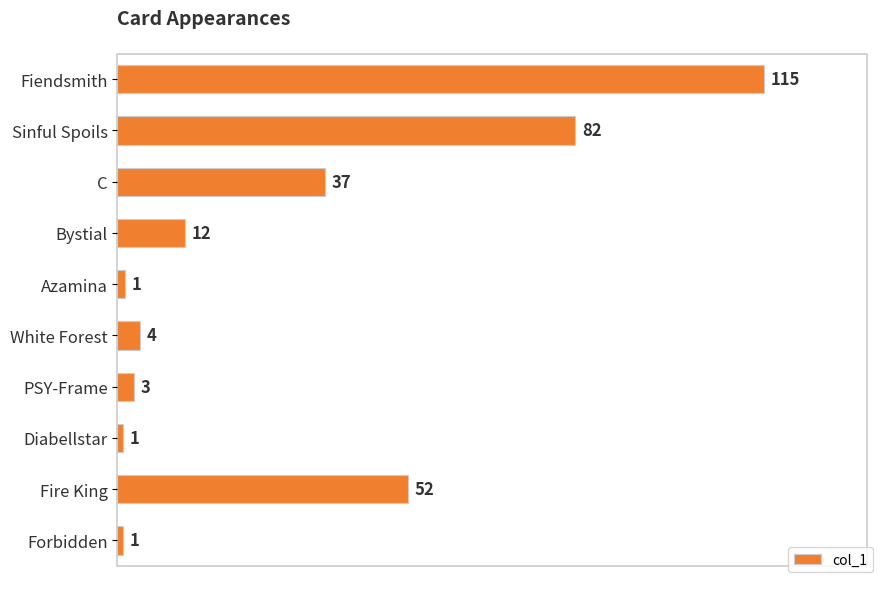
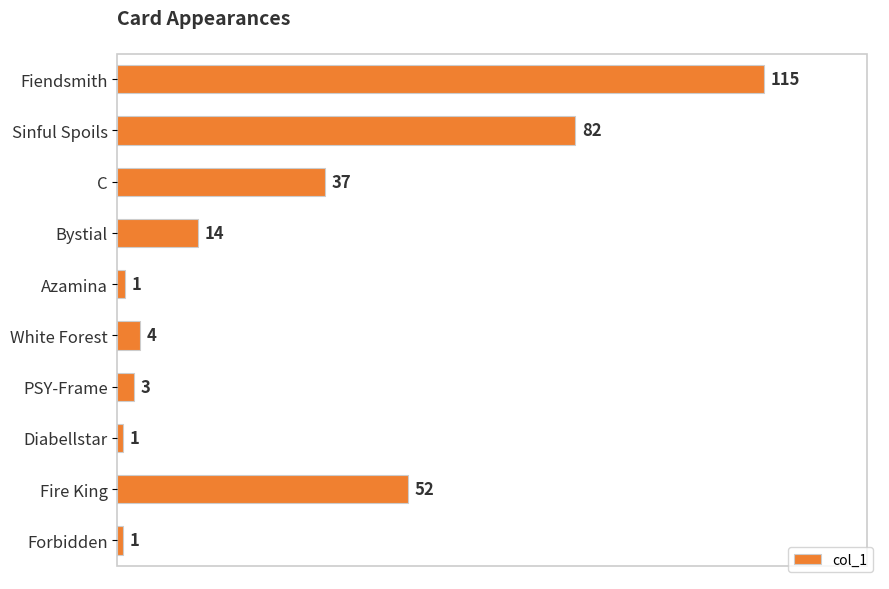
  {
    "Fiendsmith": 115,
    "Sinful Spoils": 82,
    "C": 37,
-   "Bystial": 12,
+   "Bystial": 14,
    "Azamina": 1,
    "White Forest": 4,
    "PSY-Frame": 3,
    "Diabellstar": 1,
    "Fire King": 52,
    "Forbidden": 1
  }
